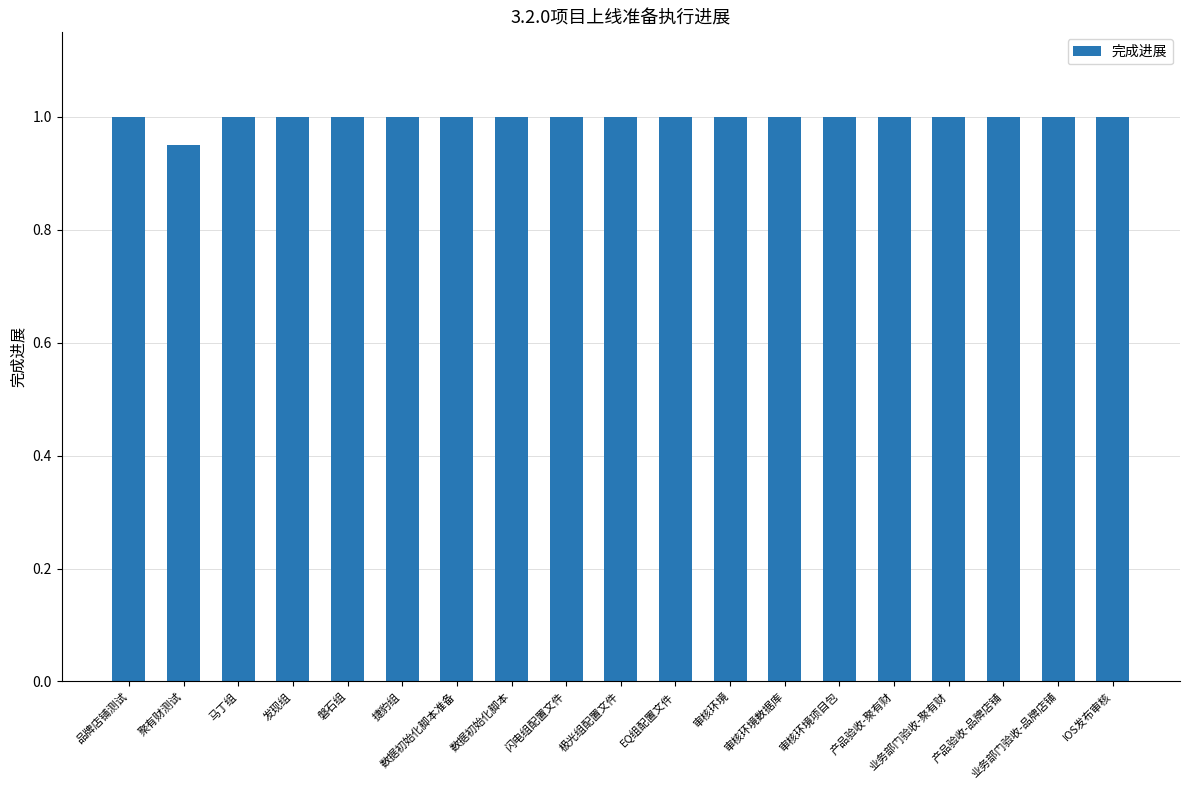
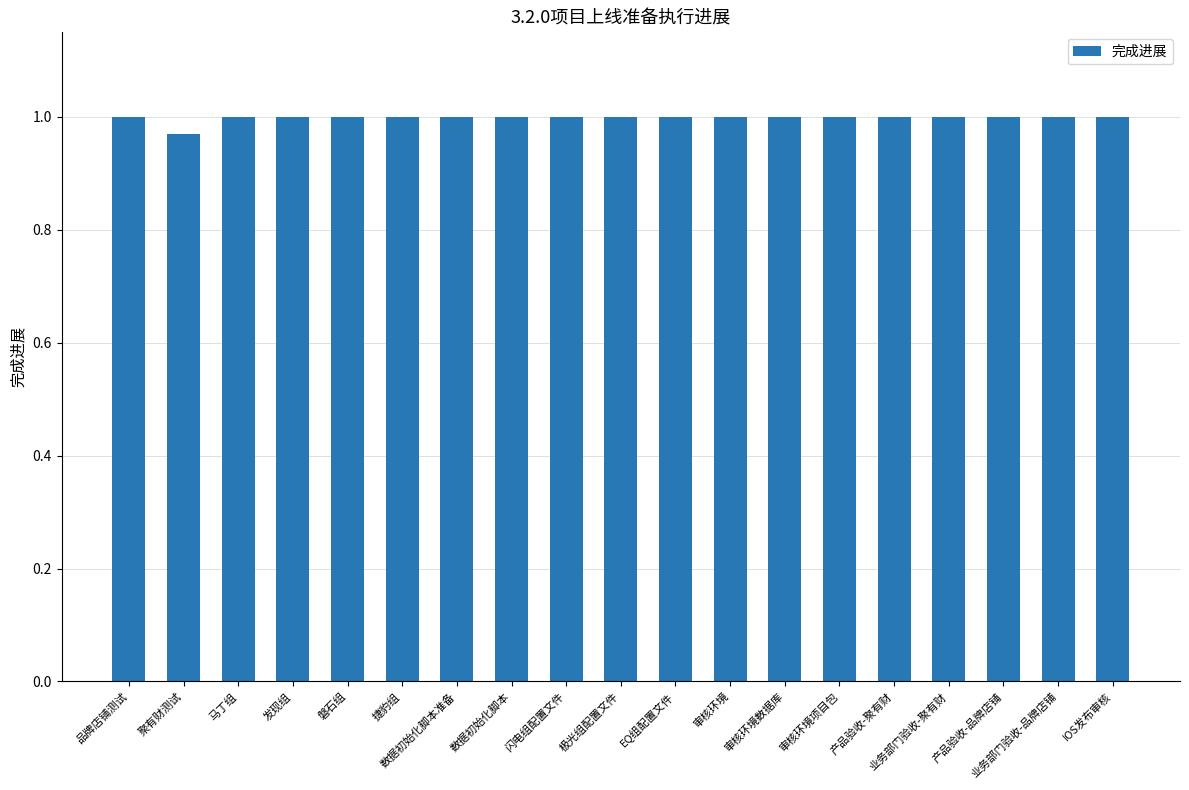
  {
    "品牌店铺测试": 1.00,
-   "聚有财测试": 0.95,
+   "聚有财测试": 0.97,
    "马丁组": 1.00,
    "发现组": 1.00,
    "磐石组": 1.00,
    "捷豹组": 1.00,
    "数据初始化脚本准备": 1.00,
    "数据初始化脚本": 1.00,
    "闪电组配置文件": 1.00,
    "极光组配置文件": 1.00,
    "EQ组配置文件": 1.00,
    "审核环境": 1.00,
    "审核环境数据库": 1.00,
    "审核环境项目包": 1.00,
    "产品验收-聚有财": 1.00,
    "业务部门验收-聚有财": 1.00,
    "产品验收-品牌店铺": 1.00,
    "业务部门验收-品牌店铺": 1.00,
    "IOS发布审核": 1.00
  }
